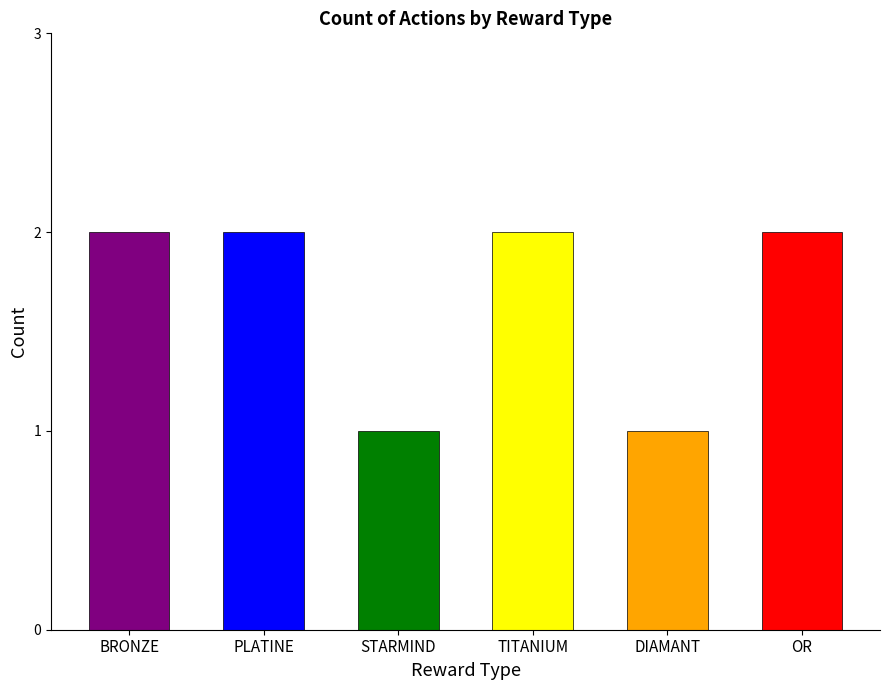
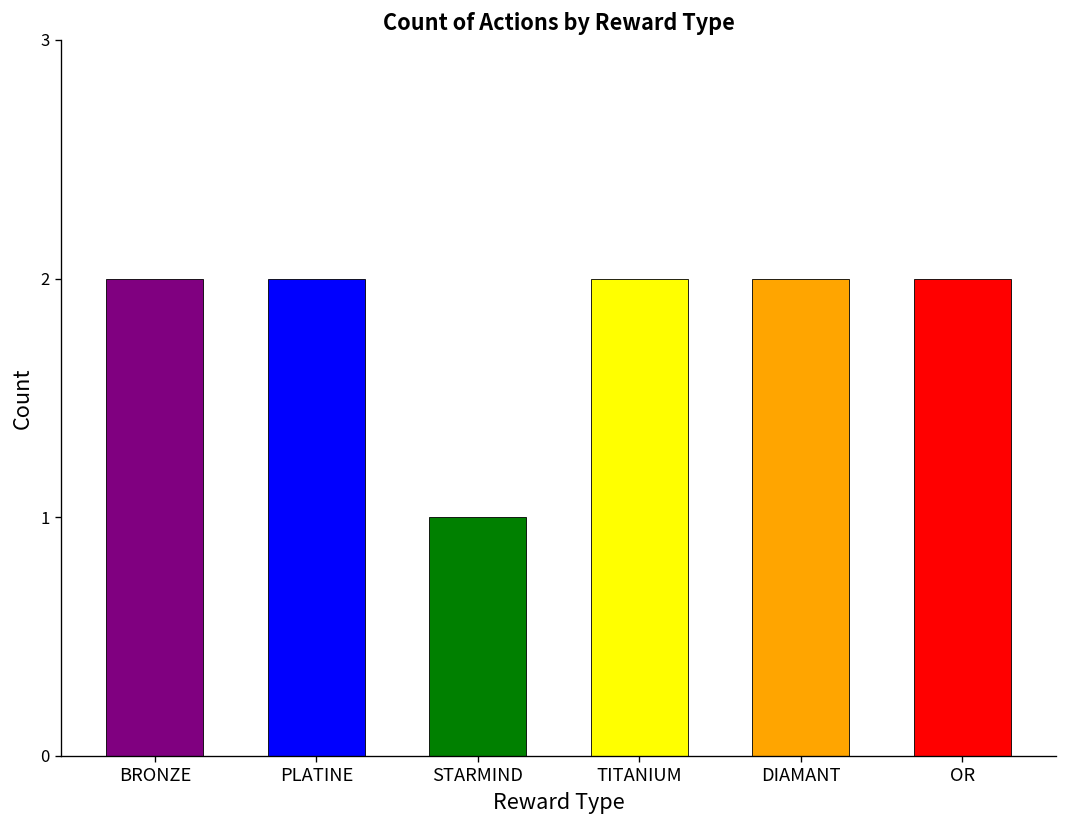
  {
    "BRONZE": 2,
    "PLATINE": 2,
    "STARMIND": 1,
    "TITANIUM": 2,
-   "DIAMANT": 1,
+   "DIAMANT": 2,
    "OR": 2
  }
